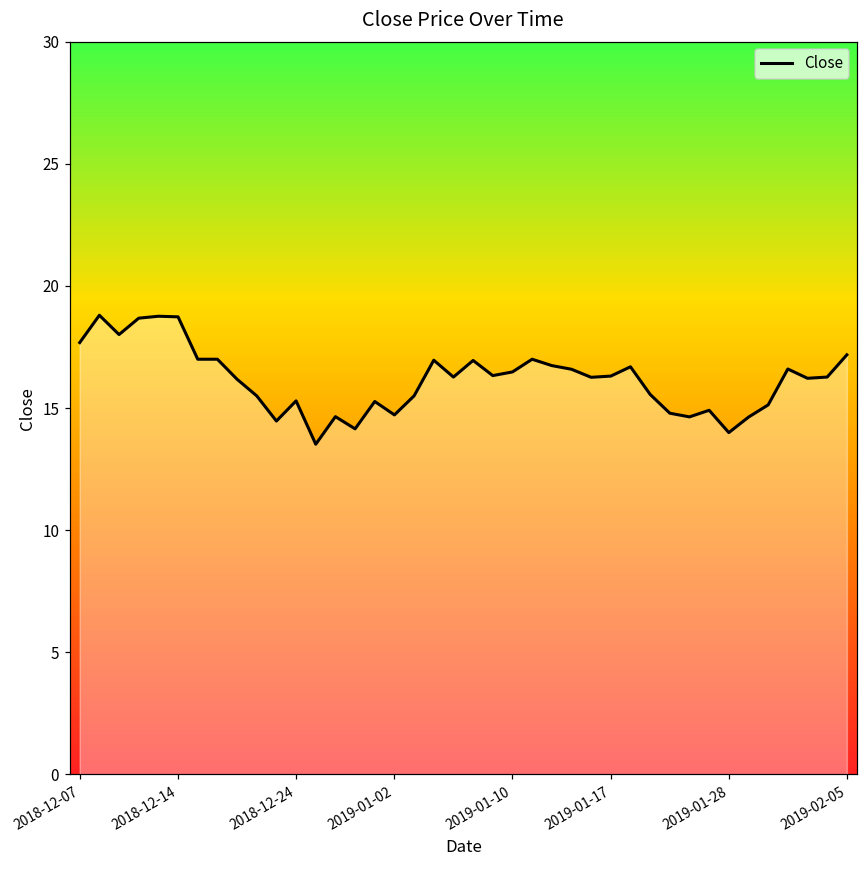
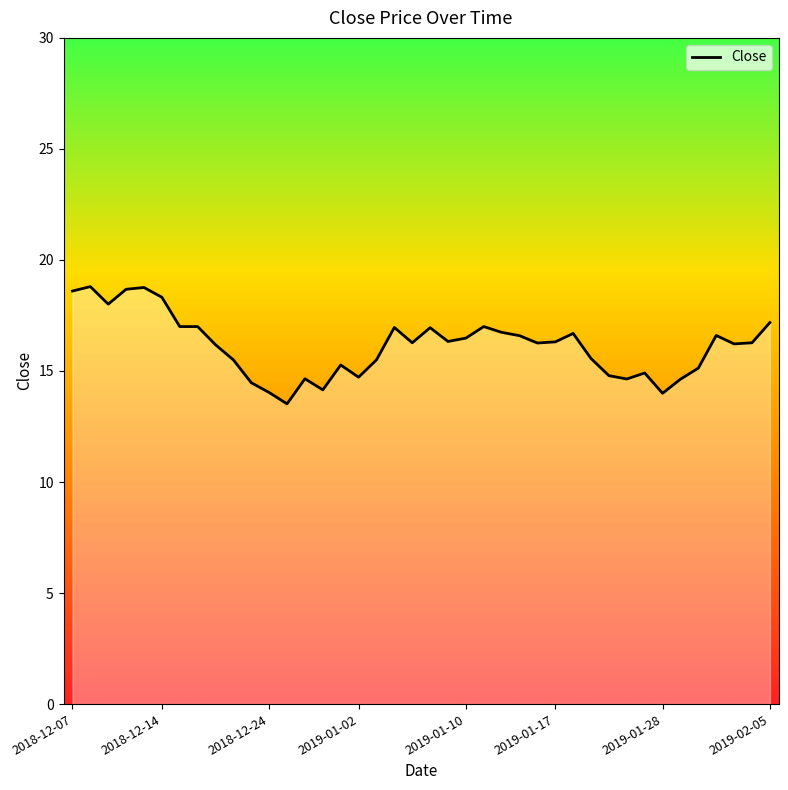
  {
-   "2018-12-07": 17.7,
-   "2018-12-14": 18.7,
-   "2018-12-24": 15.3,
+   "2018-12-07": 18.6,
+   "2018-12-14": 18.3,
+   "2018-12-24": 14.0,
    "2019-01-02": 14.7,
    "2019-01-10": 16.5,
    "2019-01-17": 16.3,
    "2019-01-28": 14.0,
    "2019-02-05": 17.2
  }
